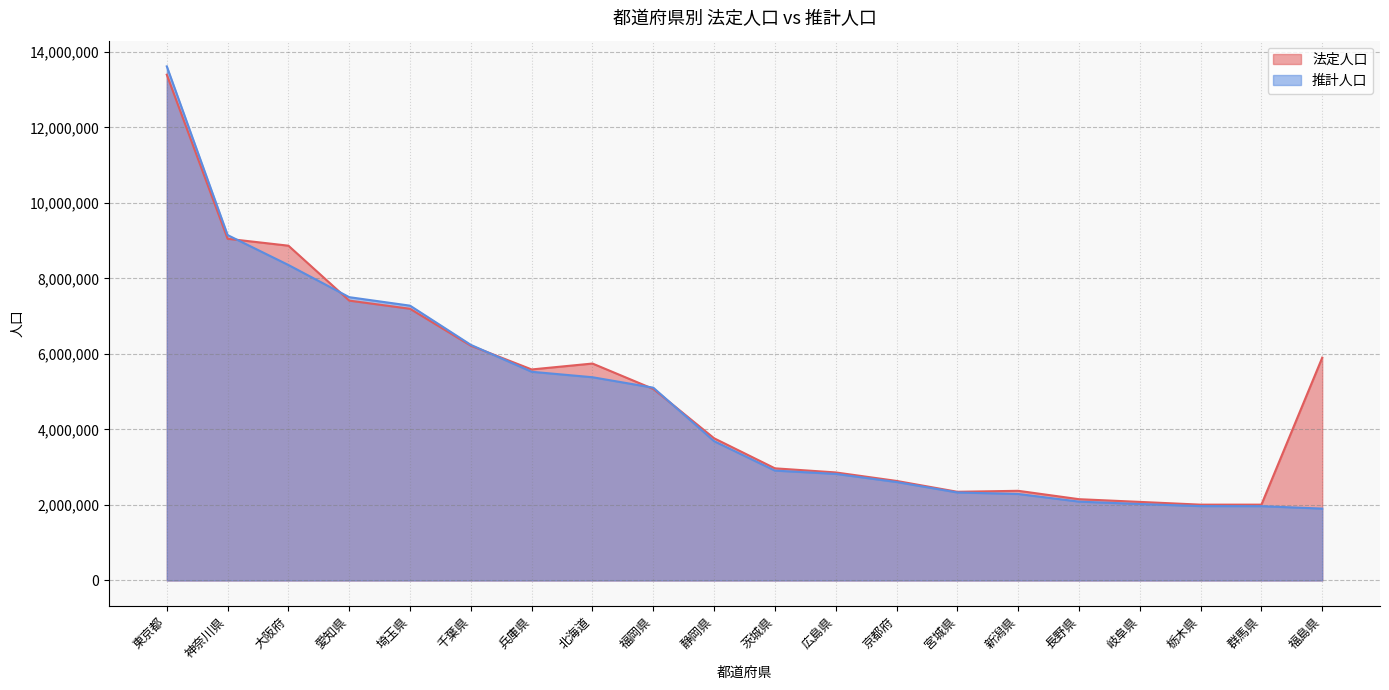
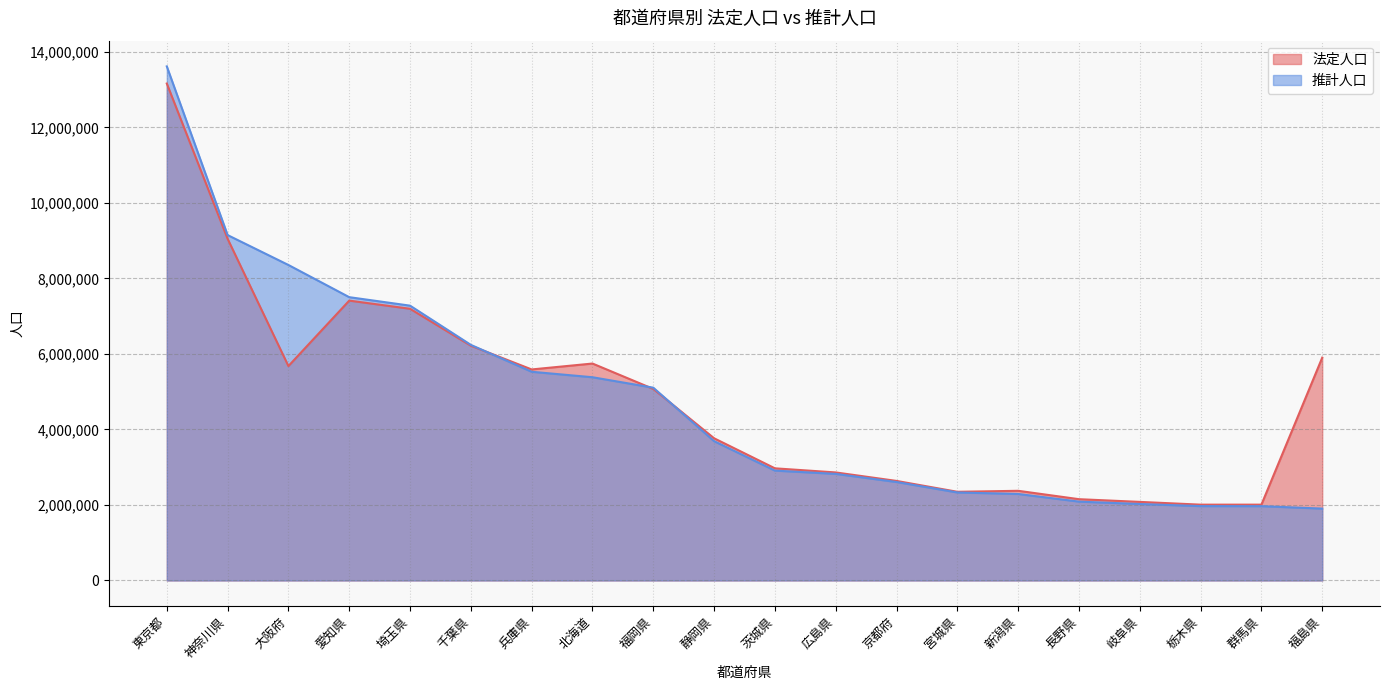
  {
    "法定人口": {
-     "東京都": "13,400,000",
+     "東京都": "13,200,000",
      "神奈川県": "9,000,000",
-     "大阪府": "8,900,000",
+     "大阪府": "5,700,000",
      "愛知県": "7,400,000",
      "埼玉県": "7,200,000",
      "北海道": "5,700,000",
      "静岡県": "3,800,000",
      "新潟県": "2,400,000",
      "福島県": "5,900,000"
    },
    "推計人口": {
      "東京都": "13,600,000",
      "神奈川県": "9,100,000",
      "大阪府": "8,400,000",
      "愛知県": "7,500,000",
      "埼玉県": "7,300,000",
      "北海道": "5,400,000",
      "静岡県": "3,700,000",
      "新潟県": "2,300,000",
      "福島県": "1,900,000"
    }
  }
